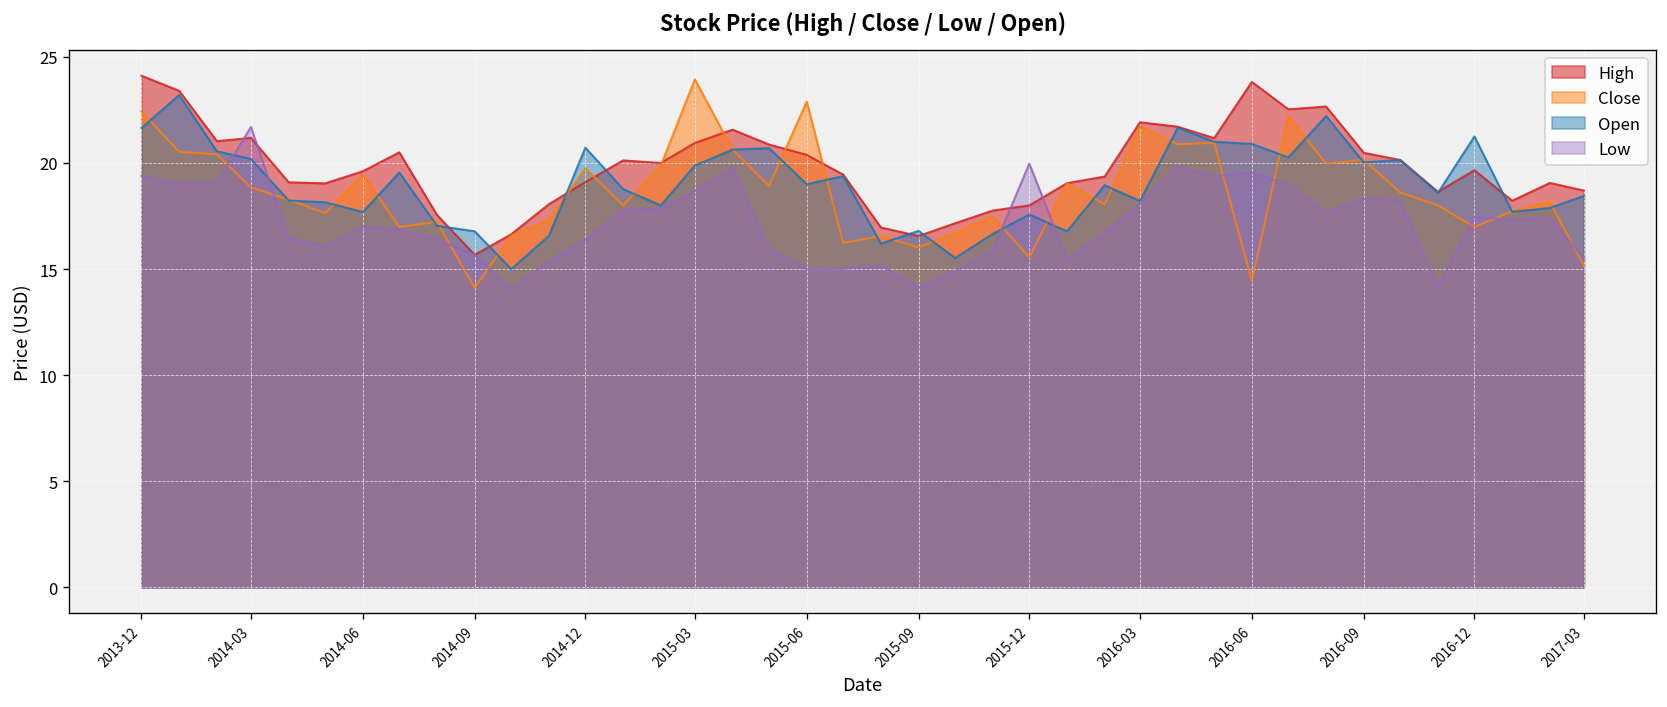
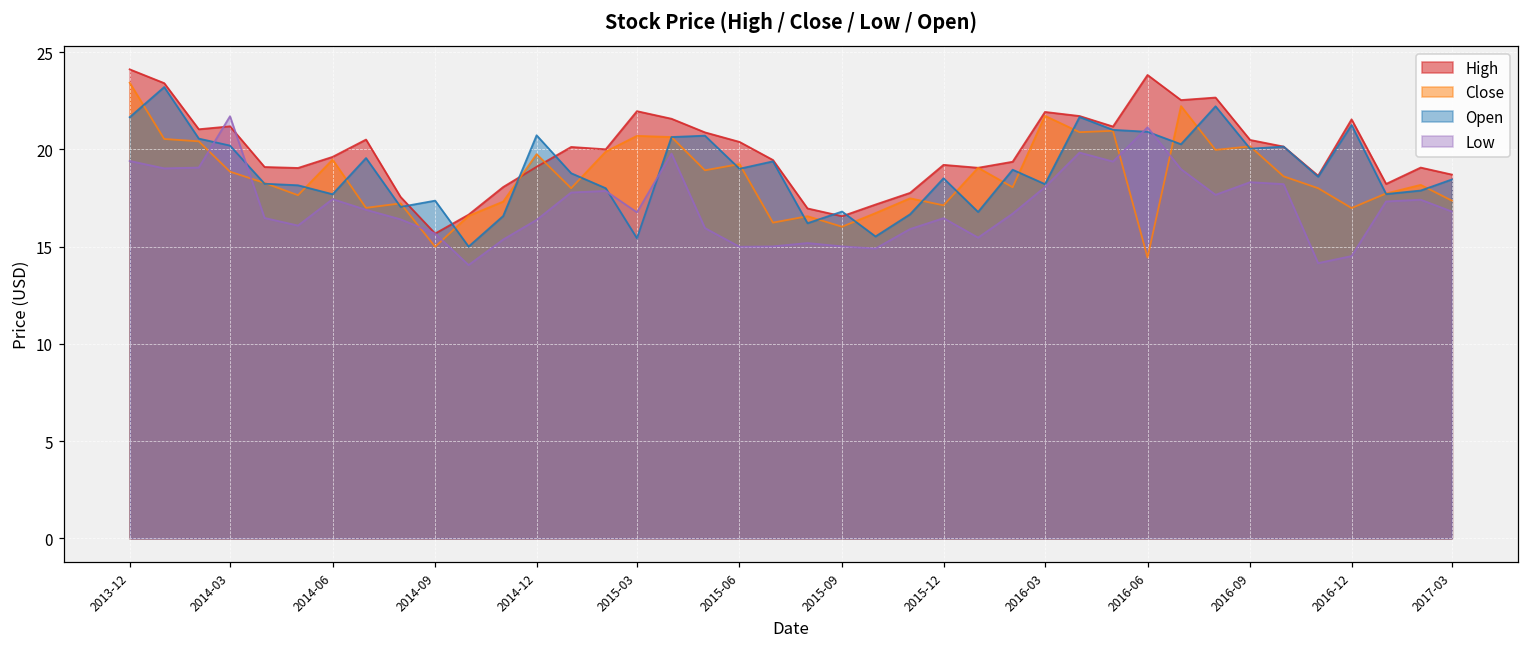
  {
    "High": {
      "2013-12": 24.1,
      "2014-03": 21.2,
      "2014-12": 19.1,
-     "2015-03": 20.9,
+     "2015-03": 22.0,
      "2015-06": 20.4,
      "2015-09": 16.6,
-     "2015-12": 18.0,
+     "2015-12": 19.2,
      "2016-03": 21.9,
      "2016-06": 23.8,
      "2016-09": 20.5,
-     "2016-12": 19.7,
+     "2016-12": 21.5,
      "2017-03": 18.7
    },
    "Close": {
-     "2013-12": 22.4,
+     "2013-12": 23.4,
      "2014-03": 18.9,
-     "2014-09": 14.1,
+     "2014-09": 15.0,
      "2014-12": 19.8,
-     "2015-03": 23.9,
-     "2015-06": 22.9,
+     "2015-03": 20.7,
+     "2015-06": 19.2,
      "2015-09": 16.0,
-     "2015-12": 15.6,
+     "2015-12": 17.1,
      "2016-03": 21.7,
      "2016-06": 14.4,
      "2016-12": 17.0,
-     "2017-03": 15.2
+     "2017-03": 17.4
    },
    "Open": {
      "2013-12": 21.7,
      "2014-03": 20.2,
      "2014-06": 17.7,
-     "2014-09": 16.8,
+     "2014-09": 17.4,
      "2014-12": 20.7,
-     "2015-03": 19.9,
+     "2015-03": 15.4,
      "2015-06": 19.0,
      "2015-09": 16.8,
-     "2015-12": 17.6,
+     "2015-12": 18.5,
      "2016-03": 18.2,
      "2016-06": 20.9,
      "2016-12": 21.3,
      "2017-03": 18.5
    },
    "Low": {
      "2013-12": 19.4,
      "2014-03": 21.7,
-     "2014-06": 17.0,
+     "2014-06": 17.4,
      "2014-12": 16.4,
-     "2015-03": 18.7,
+     "2015-03": 16.8,
      "2015-06": 15.0,
-     "2015-09": 14.1,
-     "2015-12": 20.0,
+     "2015-09": 15.0,
+     "2015-12": 16.5,
      "2016-03": 18.1,
-     "2016-06": 19.6,
+     "2016-06": 21.1,
      "2016-09": 18.3,
-     "2016-12": 17.5,
-     "2017-03": 15.5
+     "2016-12": 14.5,
+     "2017-03": 16.8
    }
  }
